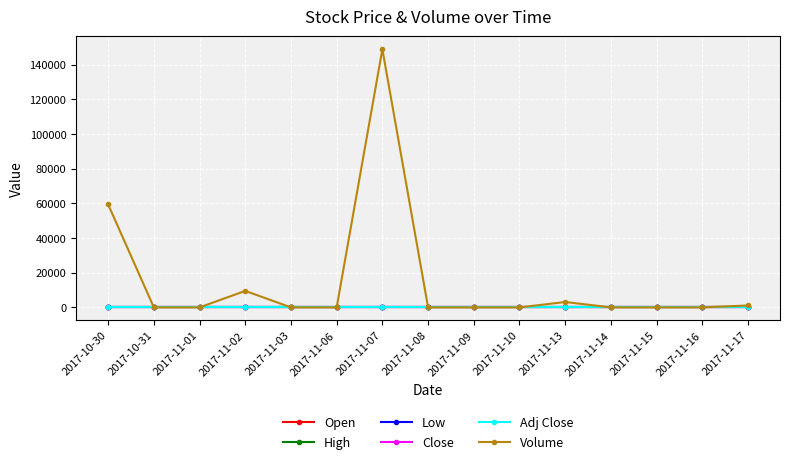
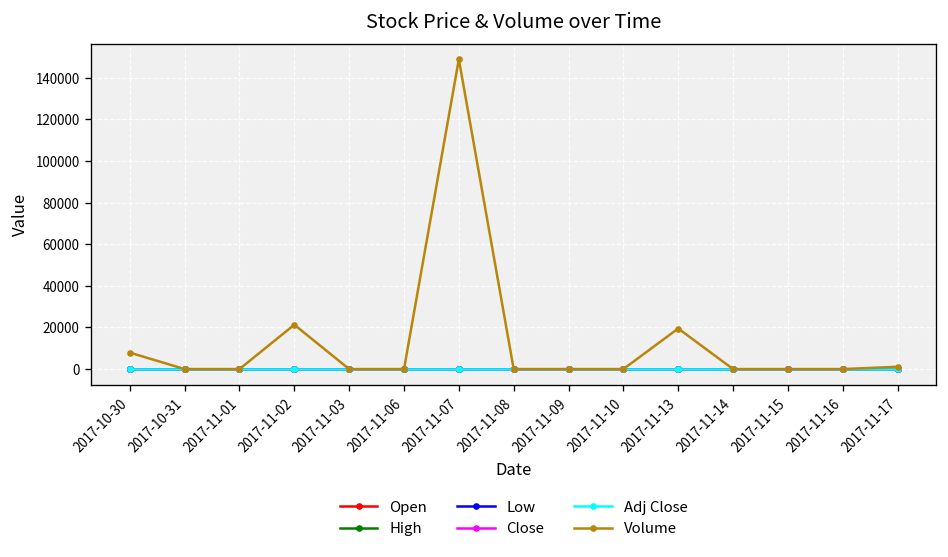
  {
    "Adj Close": {
      "2017-10-30": 0,
      "2017-11-02": 0,
      "2017-11-07": 0,
      "2017-11-13": 0
    },
    "Volume": {
-     "2017-10-30": 59000,
-     "2017-11-02": 10000,
+     "2017-10-30": 8000,
+     "2017-11-02": 21000,
      "2017-11-07": 149000,
-     "2017-11-13": 3000
+     "2017-11-13": 19000
    }
  }
